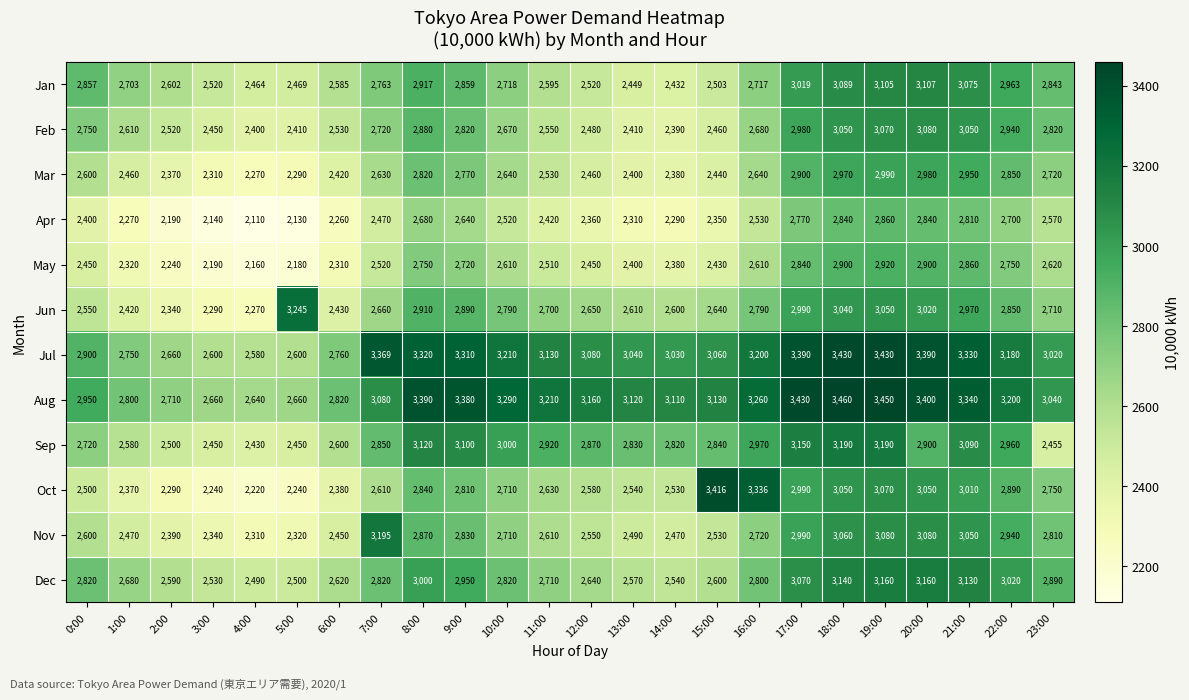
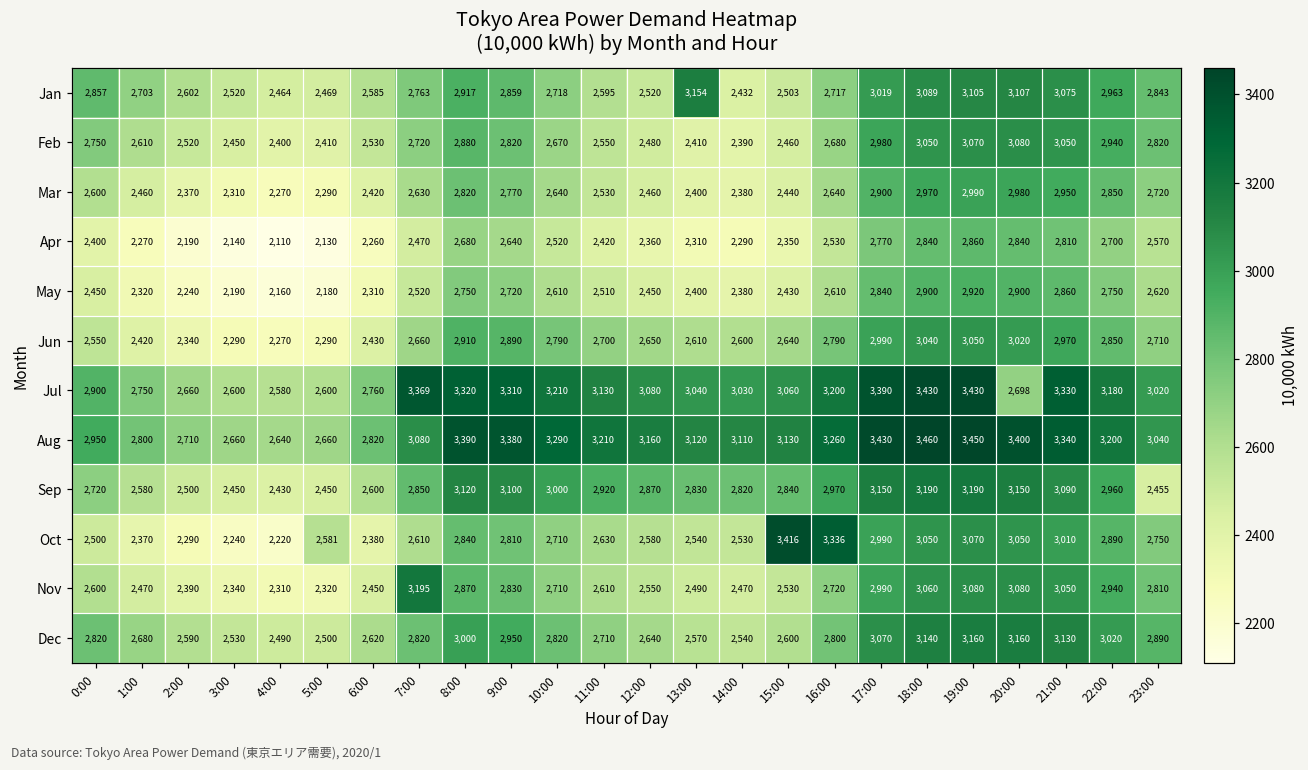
  {
    "Jan": {
      "0:00": "2,857",
      "1:00": "2,703",
      "2:00": "2,602",
      "3:00": "2,520",
      "4:00": "2,464",
      "5:00": "2,469",
      "6:00": "2,585",
      "7:00": "2,763",
      "8:00": "2,917",
      "9:00": "2,859",
      "10:00": "2,718",
      "11:00": "2,595",
      "12:00": "2,520",
-     "13:00": "2,449",
+     "13:00": "3,154",
      "14:00": "2,432",
      "15:00": "2,503",
      "16:00": "2,717",
      "17:00": "3,019",
      "18:00": "3,089",
      "19:00": "3,105",
      "20:00": "3,107",
      "21:00": "3,075",
      "22:00": "2,963",
      "23:00": "2,843"
    },
    "Jun": {
      "0:00": "2,550",
      "1:00": "2,420",
      "2:00": "2,340",
      "3:00": "2,290",
      "4:00": "2,270",
-     "5:00": "3,245",
+     "5:00": "2,290",
      "6:00": "2,430",
      "7:00": "2,660",
      "8:00": "2,910",
      "9:00": "2,890",
      "10:00": "2,790",
      "11:00": "2,700",
      "12:00": "2,650",
      "13:00": "2,610",
      "14:00": "2,600",
      "15:00": "2,640",
      "16:00": "2,790",
      "17:00": "2,990",
      "18:00": "3,040",
      "19:00": "3,050",
      "20:00": "3,020",
      "21:00": "2,970",
      "22:00": "2,850",
      "23:00": "2,710"
    },
    "Jul": {
      "0:00": "2,900",
      "1:00": "2,750",
      "2:00": "2,660",
      "3:00": "2,600",
      "4:00": "2,580",
      "5:00": "2,600",
      "6:00": "2,760",
      "7:00": "3,369",
      "8:00": "3,320",
      "9:00": "3,310",
      "10:00": "3,210",
      "11:00": "3,130",
      "12:00": "3,080",
      "13:00": "3,040",
      "14:00": "3,030",
      "15:00": "3,060",
      "16:00": "3,200",
      "17:00": "3,390",
      "18:00": "3,430",
      "19:00": "3,430",
-     "20:00": "3,390",
+     "20:00": "2,698",
      "21:00": "3,330",
      "22:00": "3,180",
      "23:00": "3,020"
    },
    "Sep": {
      "0:00": "2,720",
      "1:00": "2,580",
      "2:00": "2,500",
      "3:00": "2,450",
      "4:00": "2,430",
      "5:00": "2,450",
      "6:00": "2,600",
      "7:00": "2,850",
      "8:00": "3,120",
      "9:00": "3,100",
      "10:00": "3,000",
      "11:00": "2,920",
      "12:00": "2,870",
      "13:00": "2,830",
      "14:00": "2,820",
      "15:00": "2,840",
      "16:00": "2,970",
      "17:00": "3,150",
      "18:00": "3,190",
      "19:00": "3,190",
-     "20:00": "2,900",
+     "20:00": "3,150",
      "21:00": "3,090",
      "22:00": "2,960",
      "23:00": "2,455"
    },
    "Oct": {
      "0:00": "2,500",
      "1:00": "2,370",
      "2:00": "2,290",
      "3:00": "2,240",
      "4:00": "2,220",
-     "5:00": "2,240",
+     "5:00": "2,581",
      "6:00": "2,380",
      "7:00": "2,610",
      "8:00": "2,840",
      "9:00": "2,810",
      "10:00": "2,710",
      "11:00": "2,630",
      "12:00": "2,580",
      "13:00": "2,540",
      "14:00": "2,530",
      "15:00": "3,416",
      "16:00": "3,336",
      "17:00": "2,990",
      "18:00": "3,050",
      "19:00": "3,070",
      "20:00": "3,050",
      "21:00": "3,010",
      "22:00": "2,890",
      "23:00": "2,750"
    }
  }
